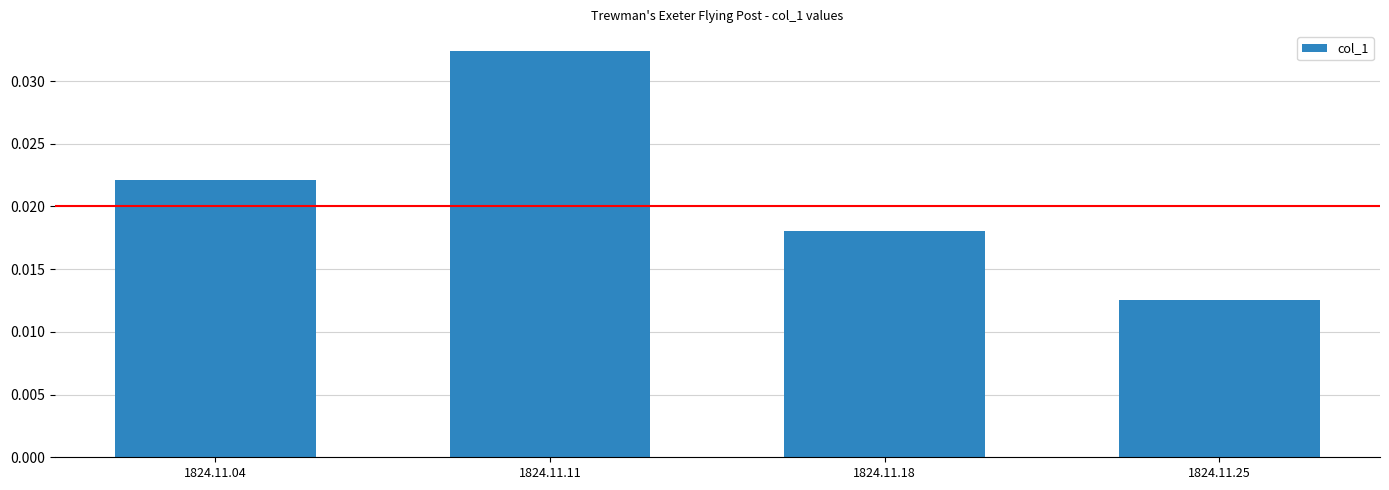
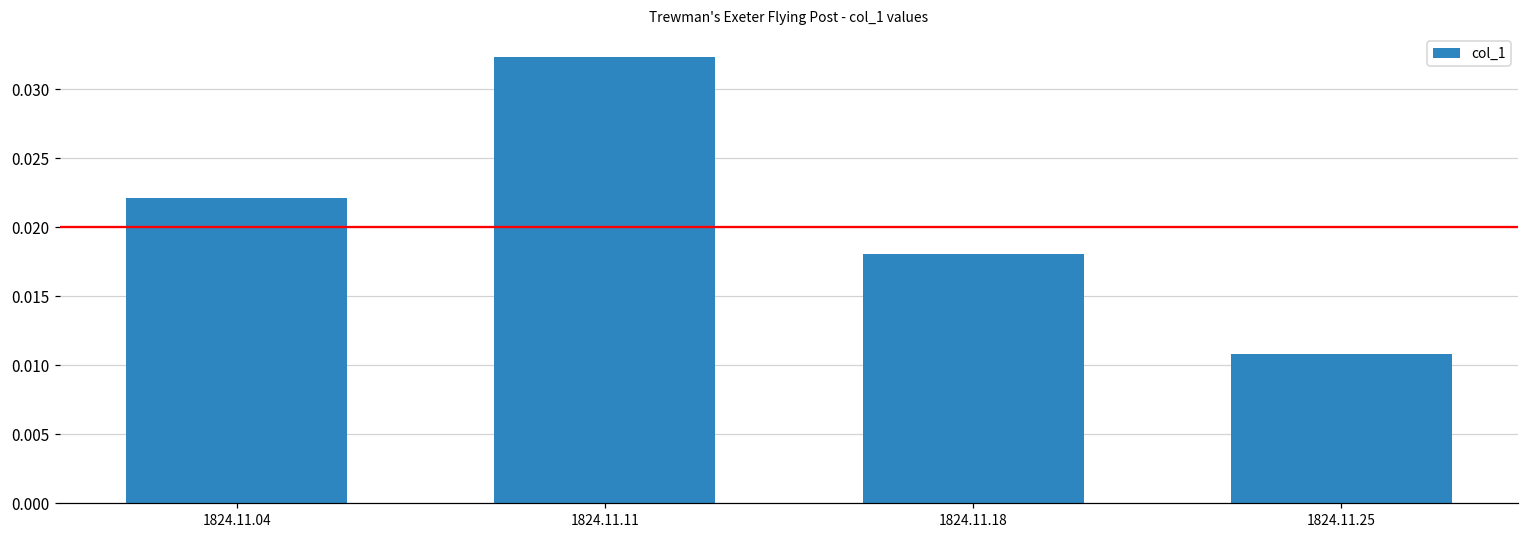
  {
    "1824.11.04": 0.0221,
    "1824.11.11": 0.0324,
    "1824.11.18": 0.0181,
-   "1824.11.25": 0.0125
+   "1824.11.25": 0.0108
  }
